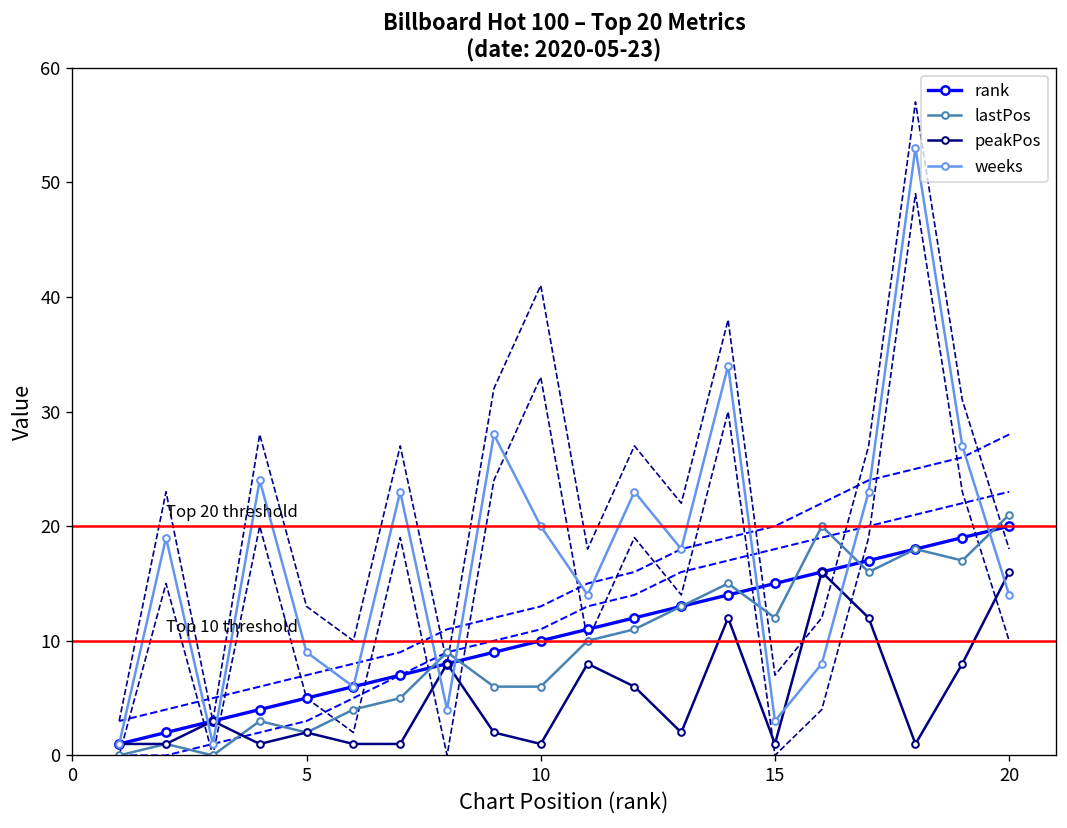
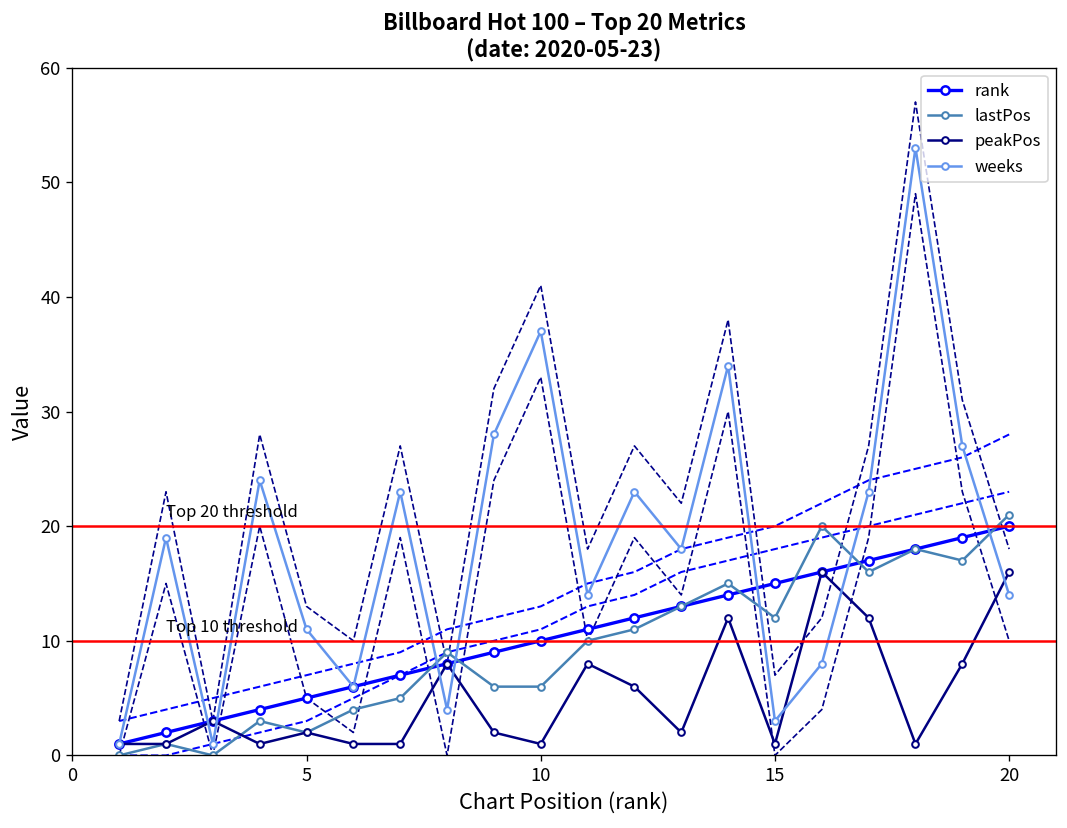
  {
    "lastPos": {
      "10": 6,
      "15": 12,
      "20": 21
    },
    "weeks": {
-     "5": 9,
-     "10": 20,
+     "5": 11,
+     "10": 37,
      "15": 3,
      "20": 14
    }
  }
